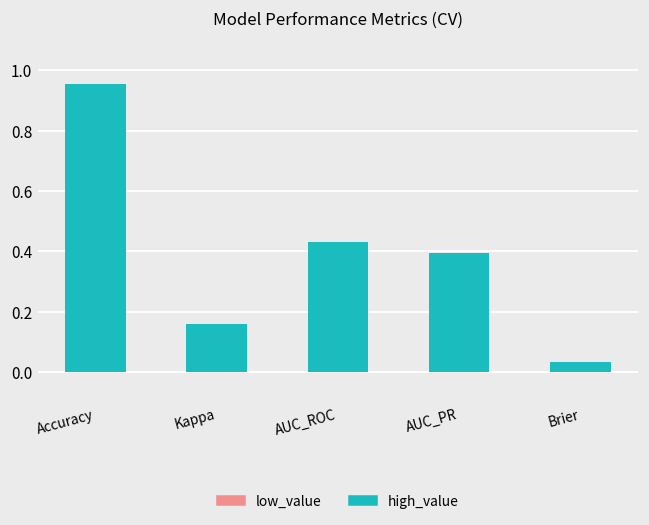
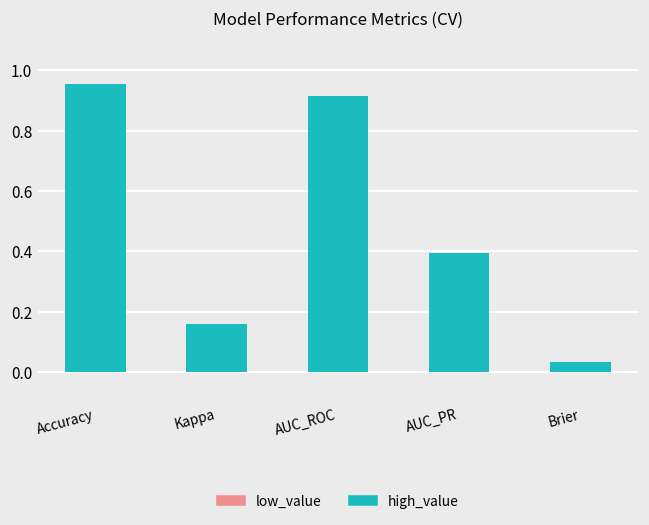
  {
    "Accuracy": 0.95,
    "Kappa": 0.16,
-   "AUC_ROC": 0.43,
+   "AUC_ROC": 0.91,
    "AUC_PR": 0.40,
    "Brier": 0.03
  }
